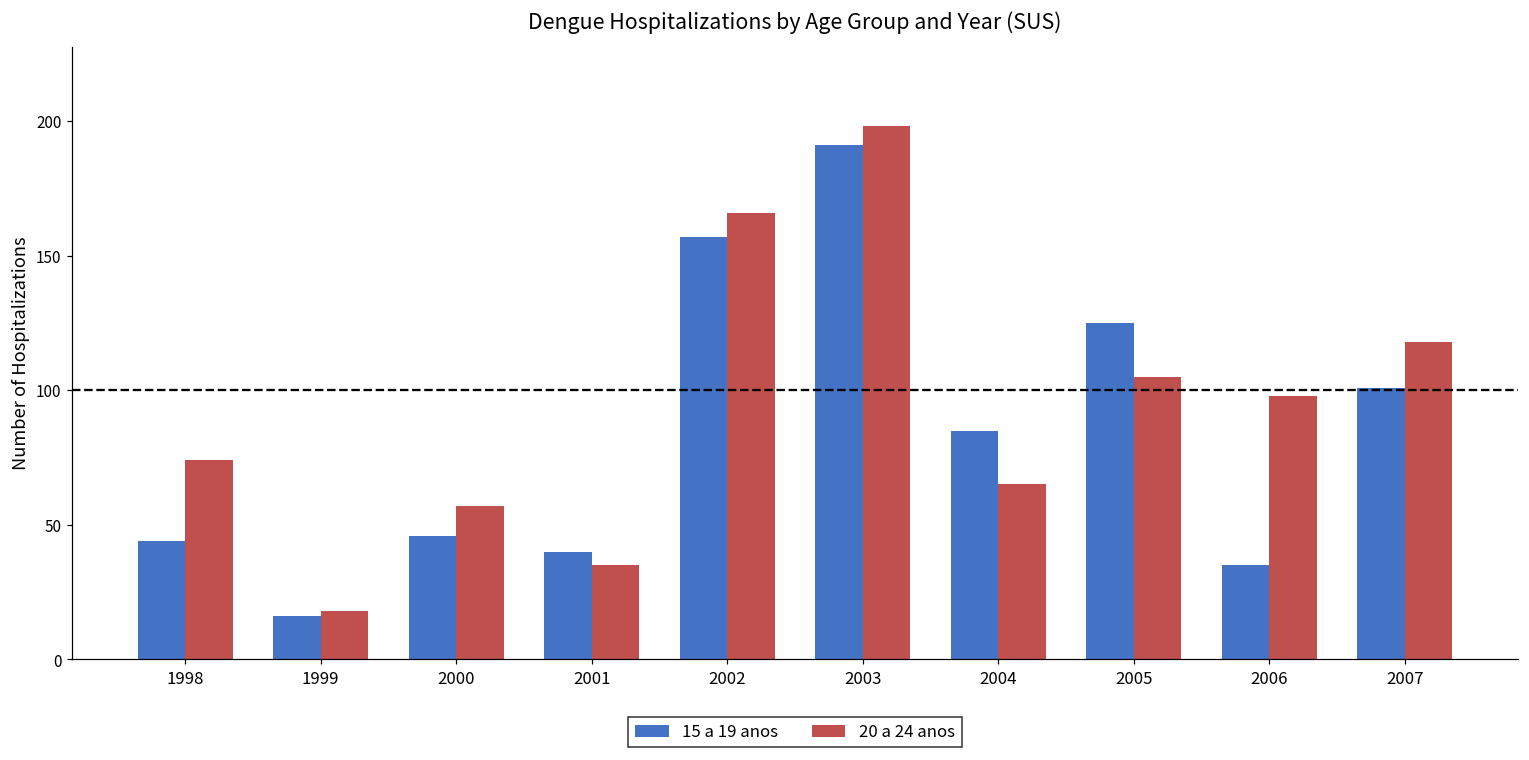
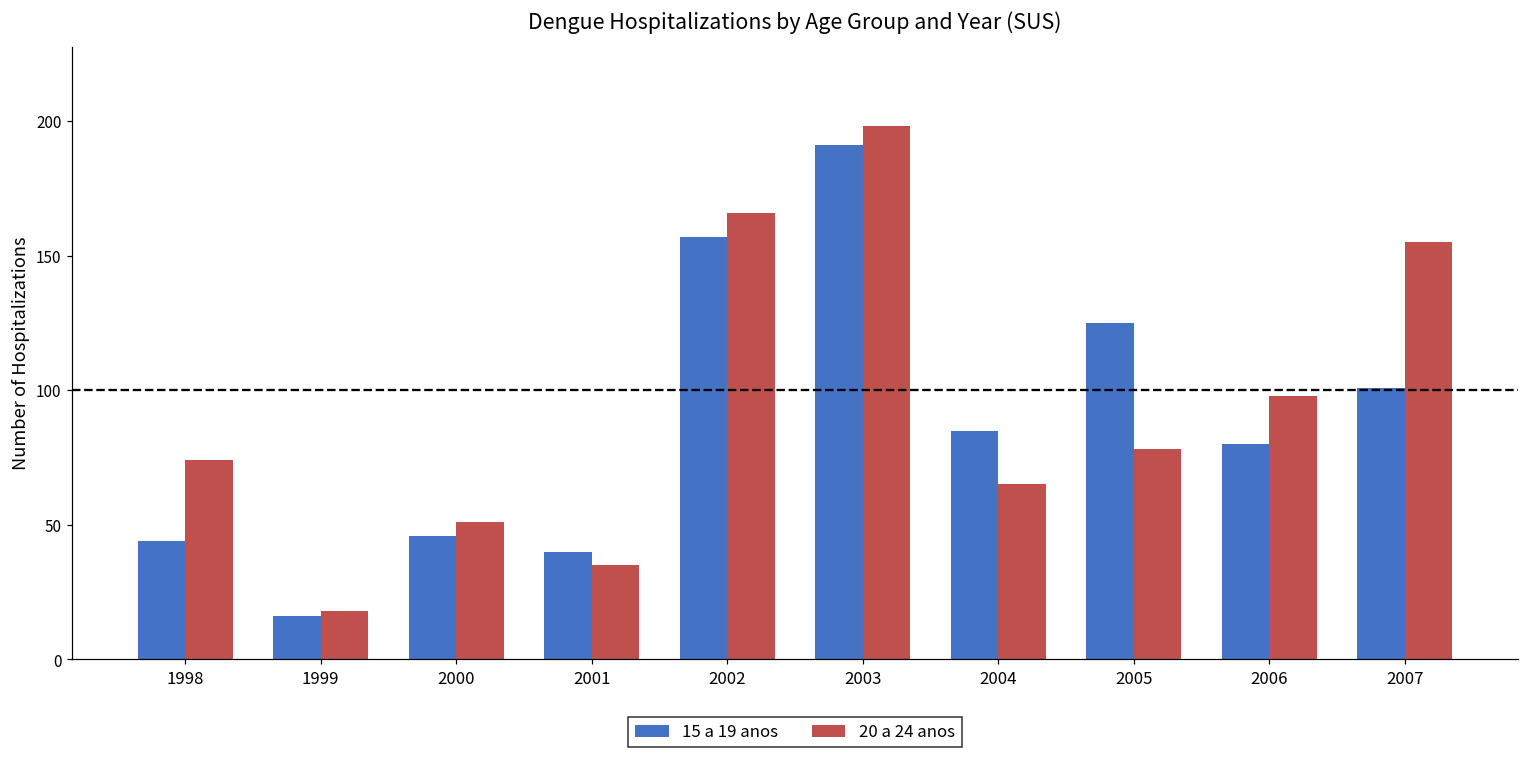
  {
    "15 a 19 anos": {
      "1998": 44,
      "1999": 16,
      "2000": 46,
      "2001": 40,
      "2002": 157,
      "2003": 191,
      "2004": 85,
      "2005": 125,
-     "2006": 35,
+     "2006": 80,
      "2007": 101
    },
    "20 a 24 anos": {
      "1998": 74,
      "1999": 18,
-     "2000": 57,
+     "2000": 51,
      "2001": 35,
      "2002": 166,
      "2003": 198,
      "2004": 65,
-     "2005": 105,
+     "2005": 78,
      "2006": 98,
-     "2007": 118
+     "2007": 155
    }
  }
